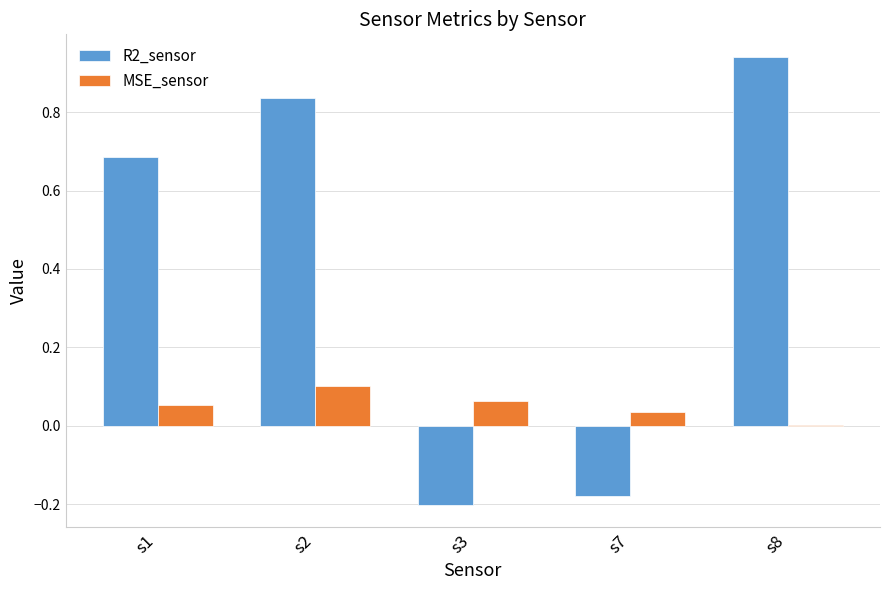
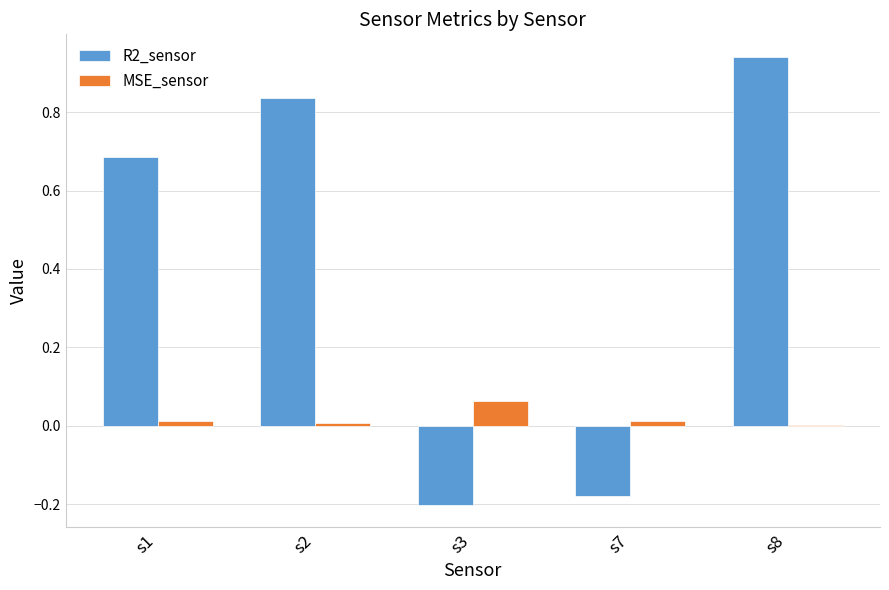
  {
    "R2_sensor": {
      "s1": 0.69,
      "s2": 0.84,
      "s3": -0.20,
      "s7": -0.18,
      "s8": 0.94
    },
    "MSE_sensor": {
-     "s1": 0.05,
-     "s2": 0.10,
+     "s1": 0.01,
+     "s2": 0.01,
      "s3": 0.06,
-     "s7": 0.03
+     "s7": 0.01
    }
  }
